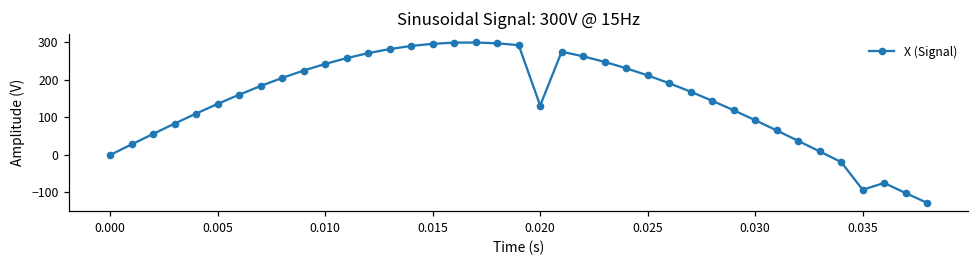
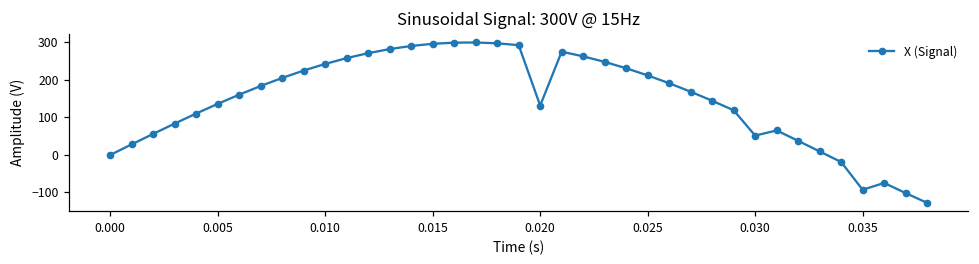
  {
    "0.000": 0,
    "0.005": 140,
    "0.010": 240,
    "0.015": 300,
    "0.020": 130,
    "0.025": 210,
-   "0.030": 90,
+   "0.030": 50,
    "0.035": -90
  }
